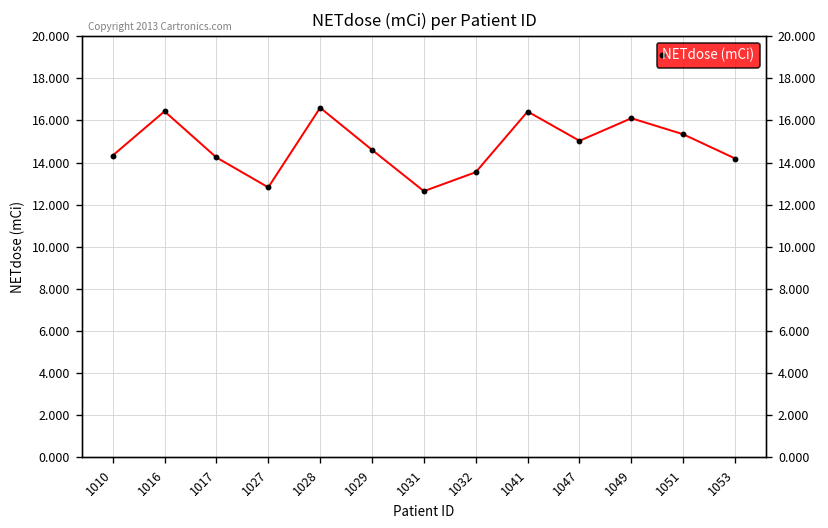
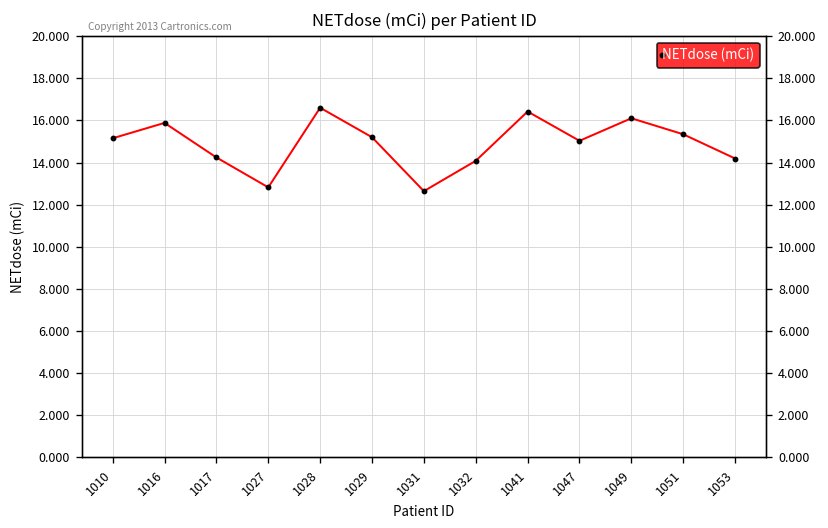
  {
-   "1010": 14.3,
-   "1016": 16.4,
+   "1010": 15.2,
+   "1016": 15.9,
    "1017": 14.2,
    "1027": 12.8,
    "1028": 16.6,
-   "1029": 14.6,
+   "1029": 15.2,
    "1031": 12.6,
-   "1032": 13.5,
+   "1032": 14.1,
    "1041": 16.4,
    "1047": 15.0,
    "1049": 16.1,
    "1051": 15.3,
    "1053": 14.2
  }
